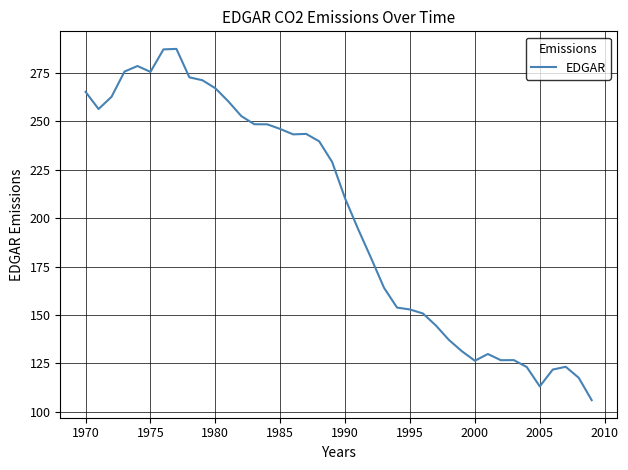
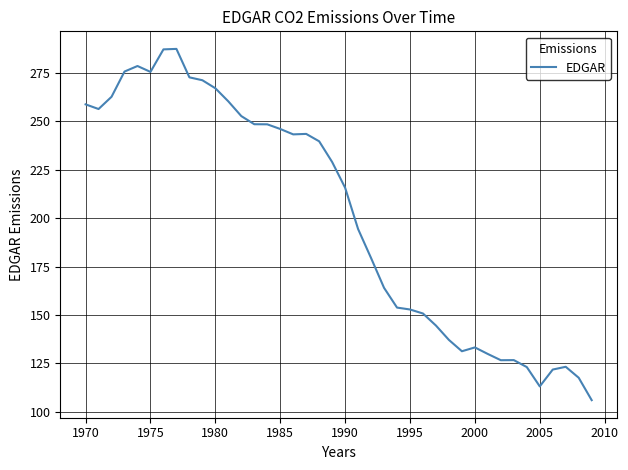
  {
-   "1970": 265,
+   "1970": 259,
    "1975": 276,
    "1980": 267,
    "1985": 246,
-   "1990": 210,
+   "1990": 216,
    "1995": 153,
-   "2000": 126,
+   "2000": 133,
    "2005": 113
  }
